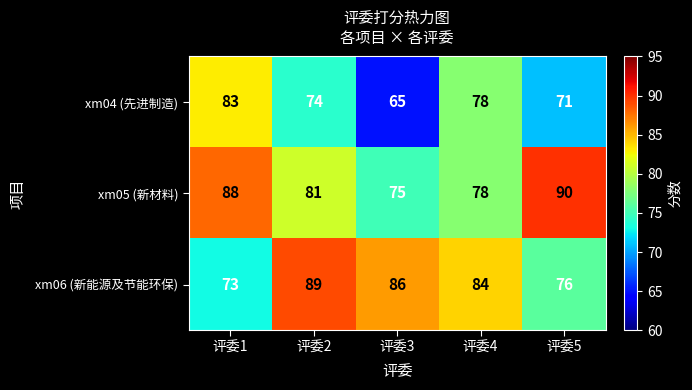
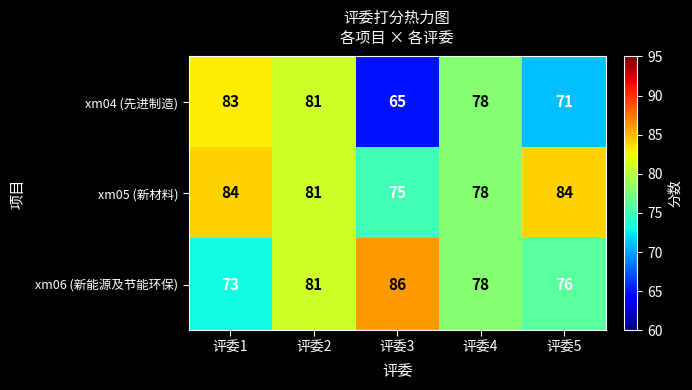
  {
    "xm04 (先进制造)": {
      "评委1": 83,
-     "评委2": 74,
+     "评委2": 81,
      "评委3": 65,
      "评委4": 78,
      "评委5": 71
    },
    "xm05 (新材料)": {
-     "评委1": 88,
+     "评委1": 84,
      "评委2": 81,
      "评委3": 75,
      "评委4": 78,
-     "评委5": 90
+     "评委5": 84
    },
    "xm06 (新能源及节能环保)": {
      "评委1": 73,
-     "评委2": 89,
+     "评委2": 81,
      "评委3": 86,
-     "评委4": 84,
+     "评委4": 78,
      "评委5": 76
    }
  }
